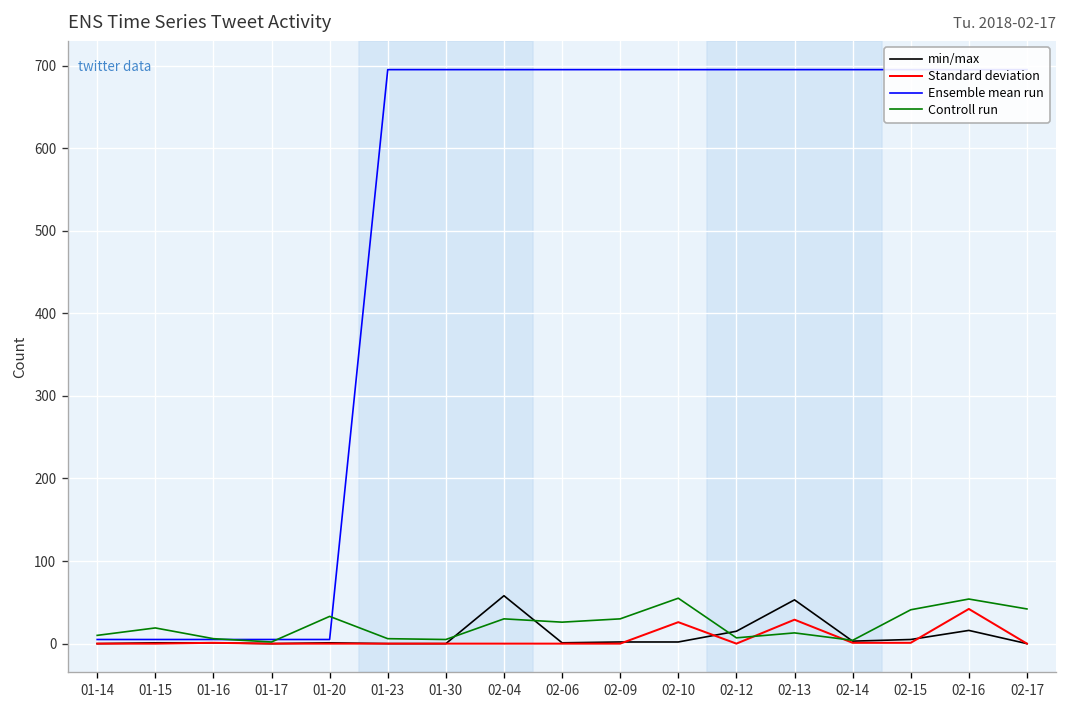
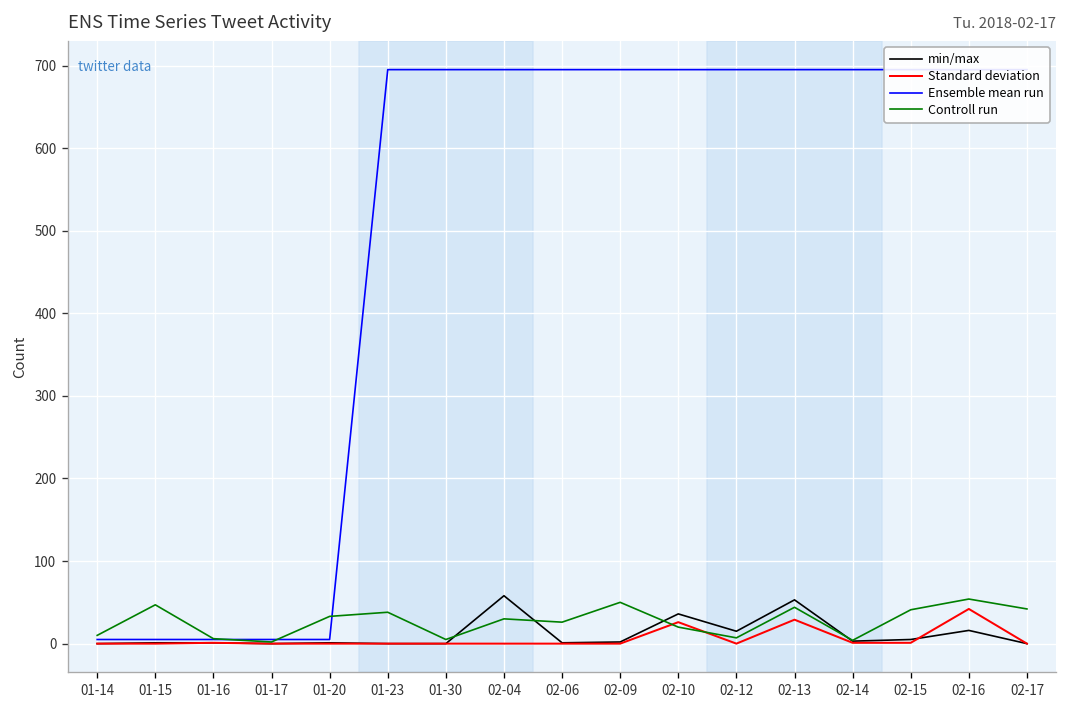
  {
    "min/max": {
      "02-04": 60,
-     "02-10": 0,
+     "02-10": 40,
      "02-12": 20,
      "02-13": 50,
      "02-15": 10,
      "02-16": 20
    },
    "Standard deviation": {
      "02-04": 0,
      "02-10": 30,
      "02-12": 0,
      "02-13": 30,
      "02-15": 0,
      "02-16": 40
    },
    "Ensemble mean run": {
      "01-14": 10,
      "01-15": 10,
      "01-20": 10,
      "01-23": 700,
      "01-30": 700,
      "02-04": 700,
      "02-06": 700,
      "02-09": 700,
      "02-10": 700,
      "02-12": 700,
      "02-13": 700,
      "02-14": 700
    },
    "Controll run": {
      "01-14": 10,
-     "01-15": 20,
+     "01-15": 50,
      "01-20": 30,
-     "01-23": 10,
+     "01-23": 40,
      "01-30": 10,
      "02-04": 30,
      "02-06": 30,
-     "02-09": 30,
-     "02-10": 60,
+     "02-09": 50,
+     "02-10": 20,
      "02-12": 10,
-     "02-13": 10,
+     "02-13": 40,
      "02-15": 40,
      "02-16": 50,
      "02-17": 40
    }
  }
